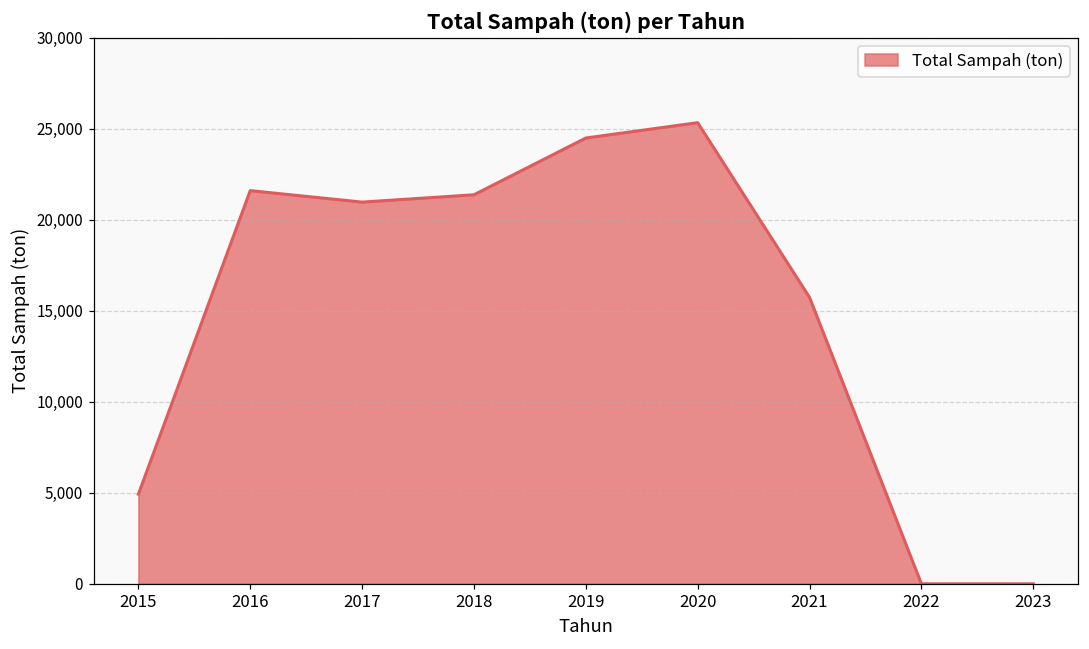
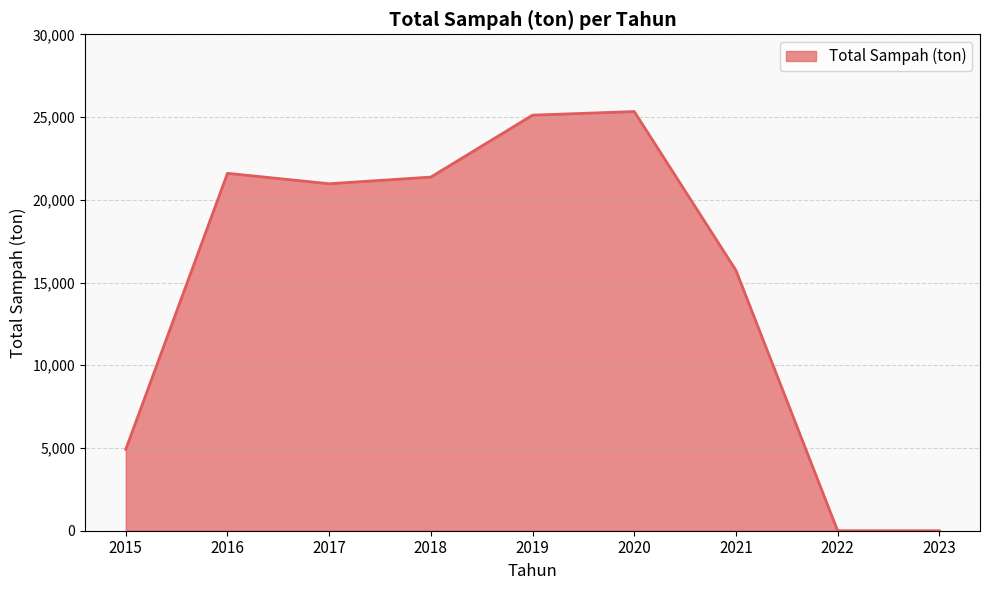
  {
    "2015": "4,900",
    "2016": "21,600",
    "2017": "21,000",
    "2018": "21,400",
-   "2019": "24,500",
+   "2019": "25,100",
    "2020": "25,300",
    "2021": "15,700",
    "2022": "0",
    "2023": "0"
  }
